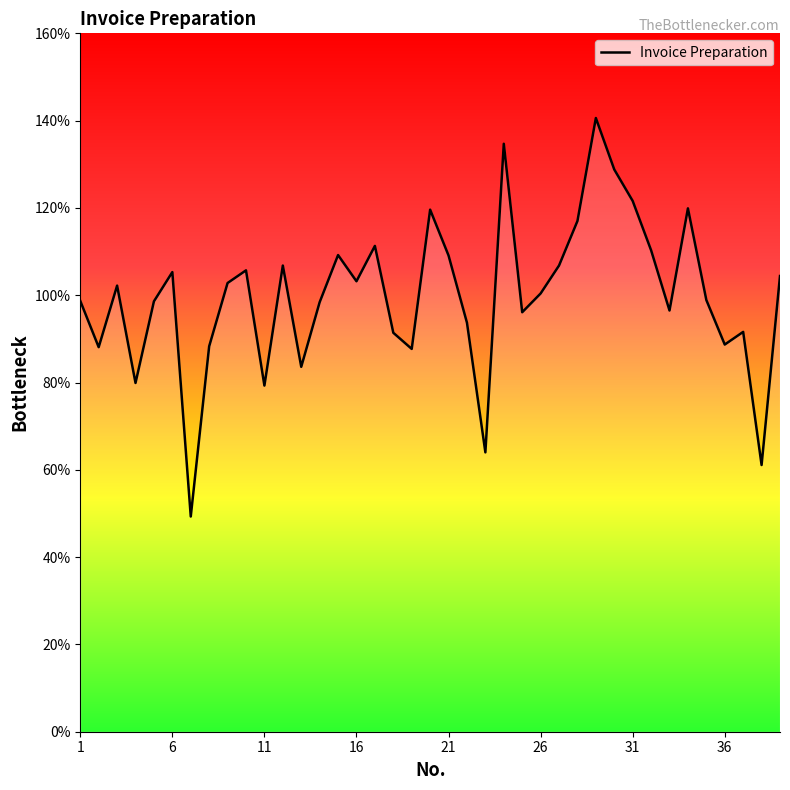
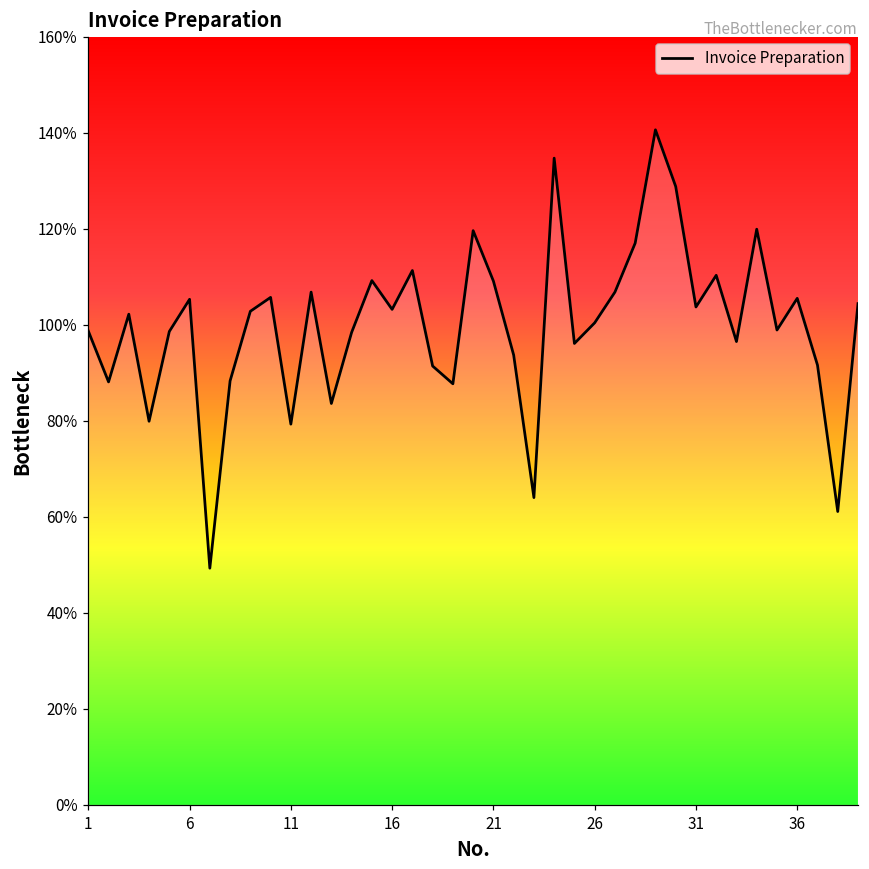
  {
    "1": "99%",
    "6": "105%",
    "11": "79%",
    "16": "103%",
    "21": "109%",
    "26": "100%",
-   "31": "122%",
-   "36": "89%"
+   "31": "104%",
+   "36": "106%"
  }
